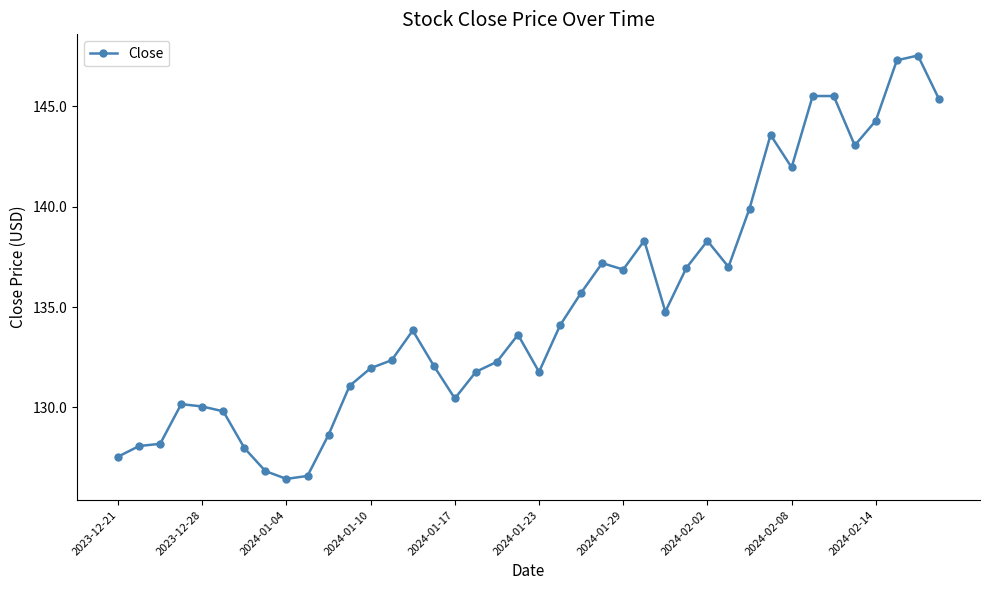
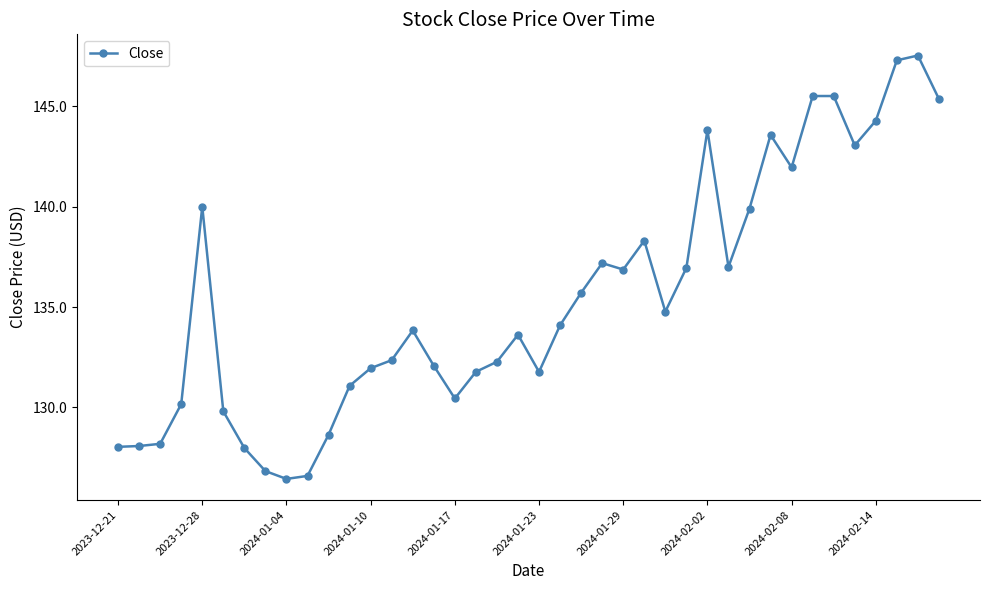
  {
-   "2023-12-21": 127.5,
-   "2023-12-28": 130.0,
+   "2023-12-21": 128.0,
+   "2023-12-28": 140.0,
    "2024-01-04": 126.4,
    "2024-01-10": 131.9,
    "2024-01-17": 130.4,
    "2024-01-23": 131.8,
    "2024-01-29": 136.9,
-   "2024-02-02": 138.3,
+   "2024-02-02": 143.8,
    "2024-02-08": 142.0,
    "2024-02-14": 144.3
  }
